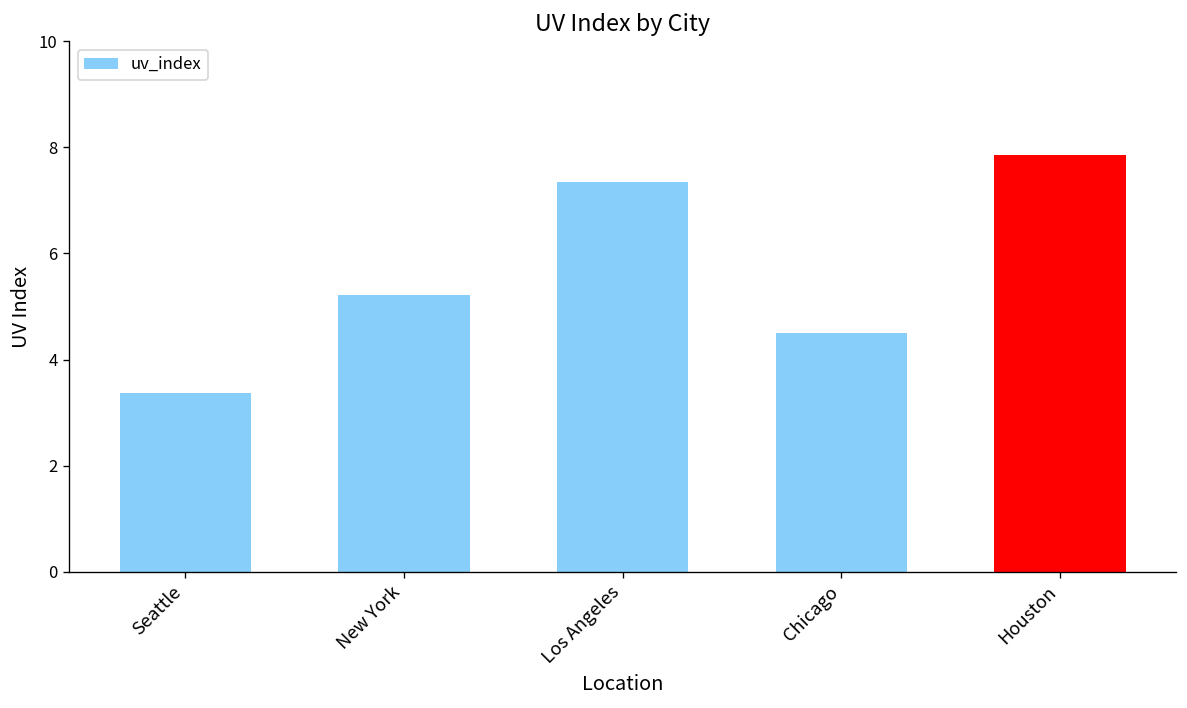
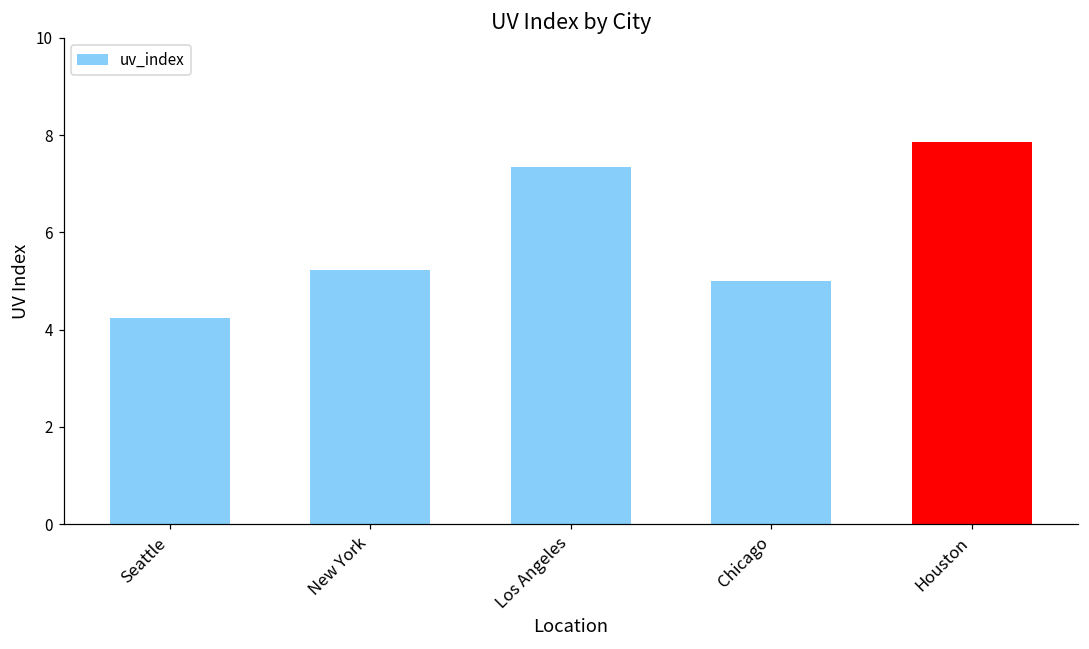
  {
-   "Seattle": 3.4,
+   "Seattle": 4.2,
    "New York": 5.2,
    "Los Angeles": 7.4,
-   "Chicago": 4.5,
+   "Chicago": 5.0,
    "Houston": 7.9
  }
